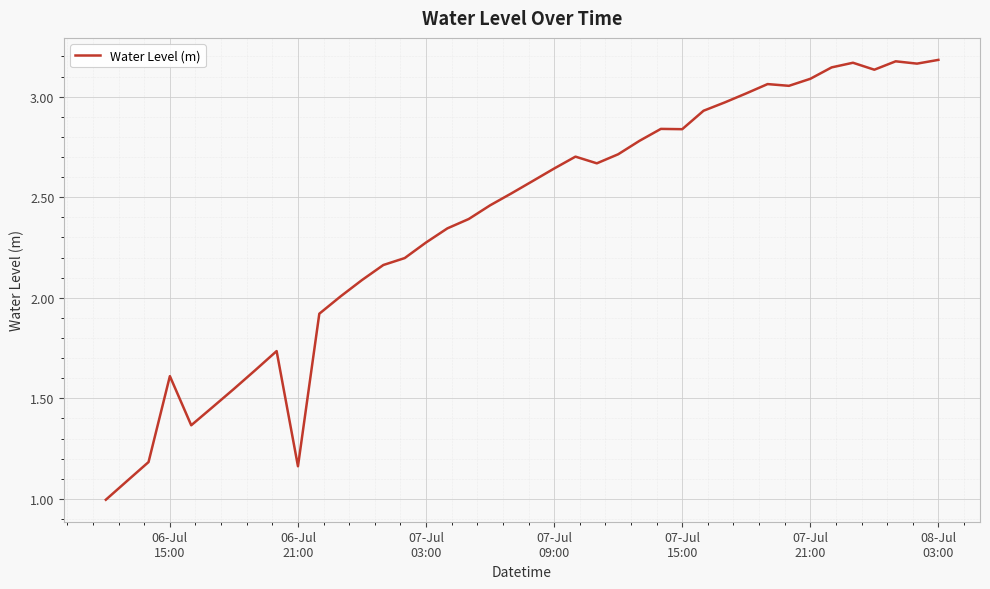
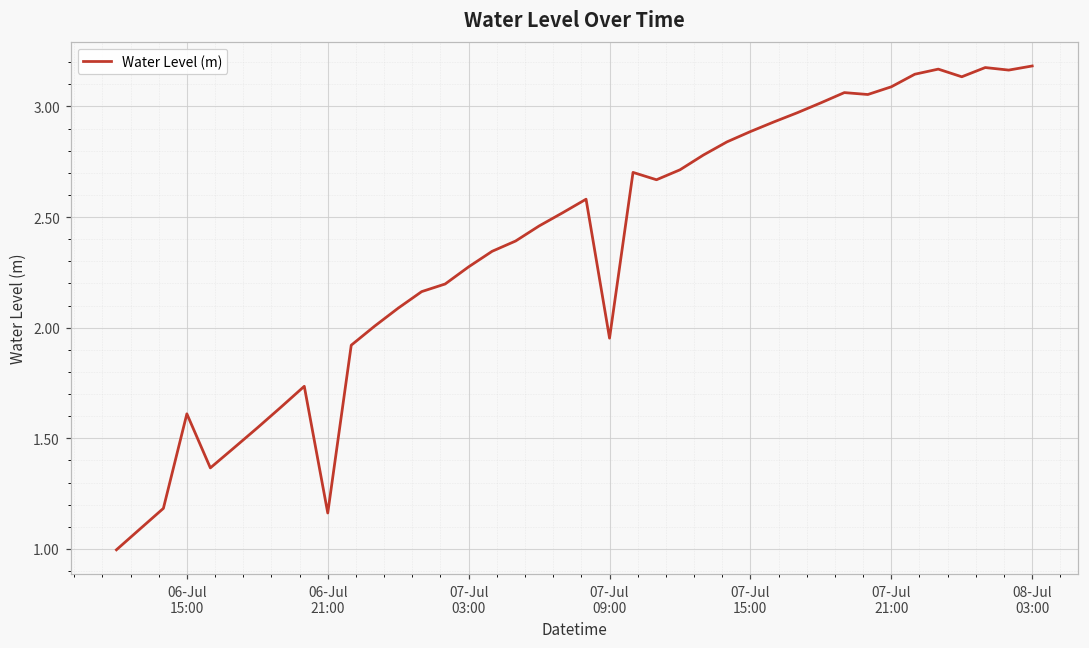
  {
    "06-Jul 15:00": 1.61,
    "06-Jul 21:00": 1.16,
    "07-Jul 03:00": 2.27,
-   "07-Jul 09:00": 2.64,
-   "07-Jul 15:00": 2.84,
+   "07-Jul 09:00": 1.95,
+   "07-Jul 15:00": 2.89,
    "07-Jul 21:00": 3.09,
    "08-Jul 03:00": 3.18
  }
